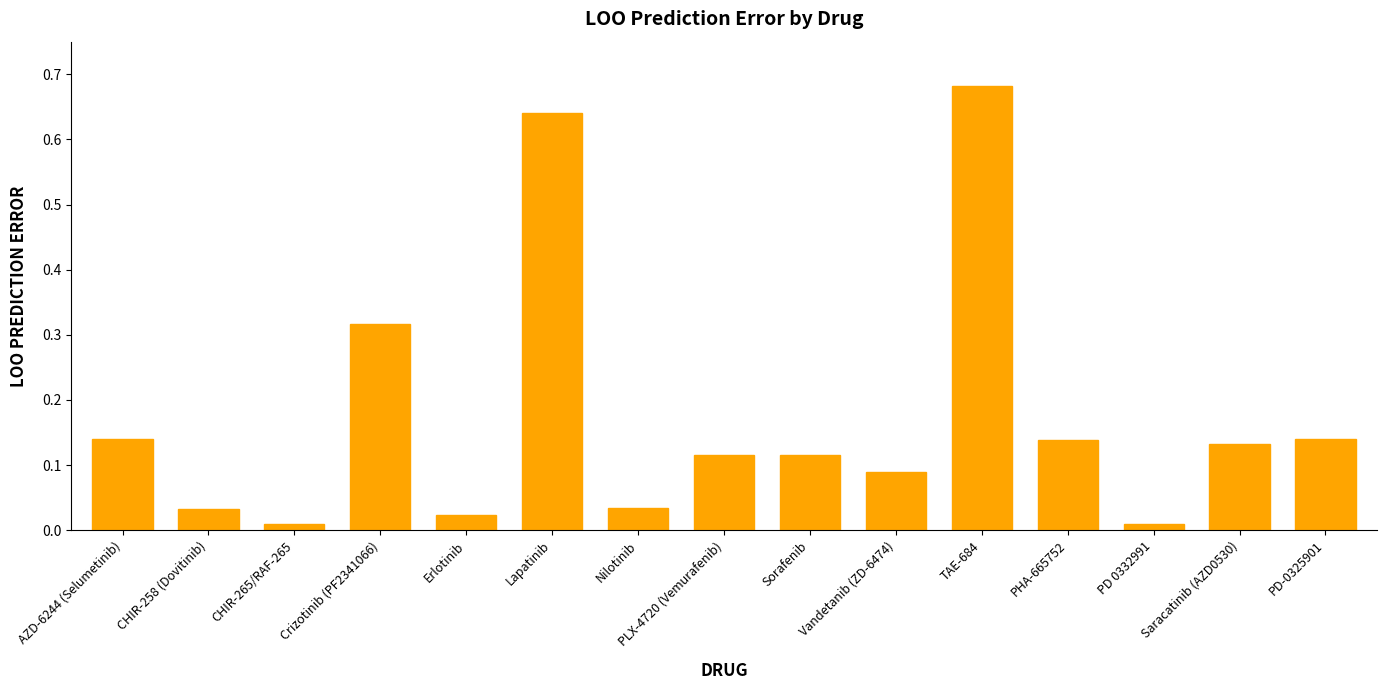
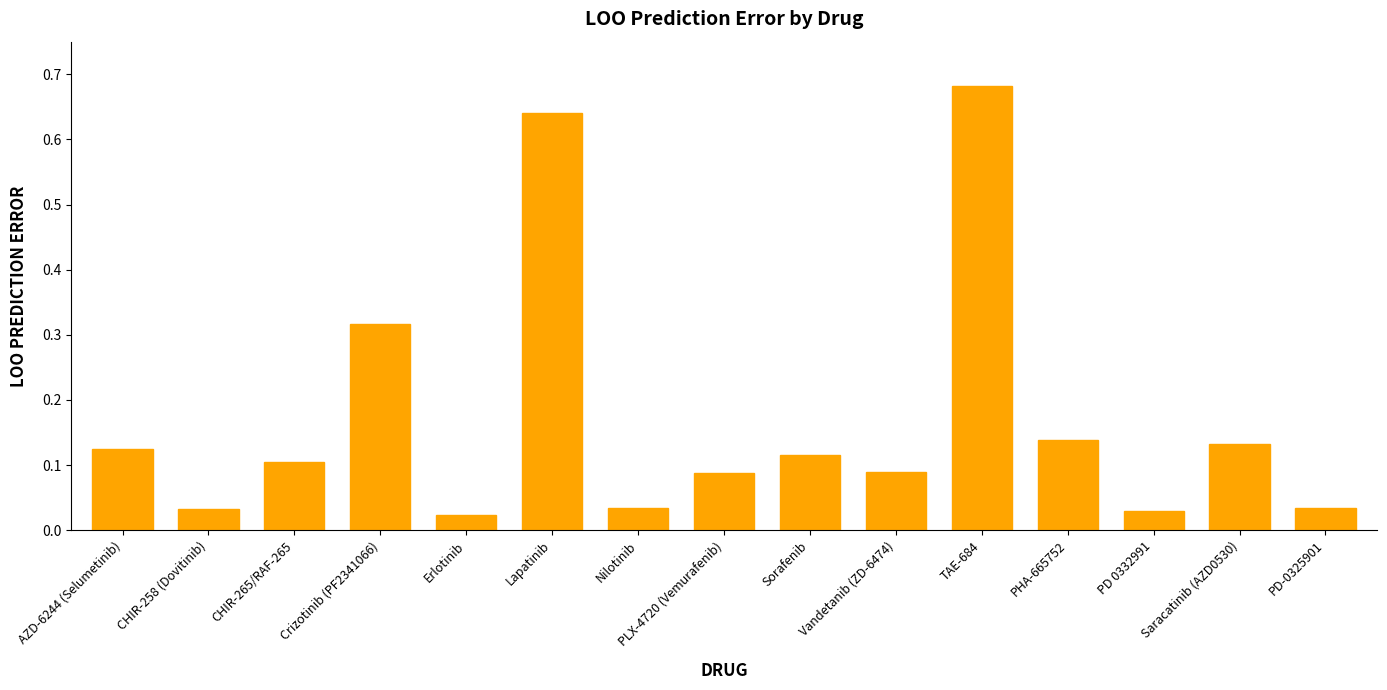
  {
-   "AZD-6244 (Selumetinib)": 0.14,
+   "AZD-6244 (Selumetinib)": 0.12,
    "CHIR-258 (Dovitinib)": 0.03,
-   "CHIR-265/RAF-265": 0.01,
+   "CHIR-265/RAF-265": 0.10,
    "Crizotinib (PF2341066)": 0.32,
    "Erlotinib": 0.02,
    "Lapatinib": 0.64,
    "Nilotinib": 0.03,
-   "PLX-4720 (Vemurafenib)": 0.12,
+   "PLX-4720 (Vemurafenib)": 0.09,
    "Sorafenib": 0.12,
    "Vandetanib (ZD-6474)": 0.09,
    "TAE-684": 0.68,
    "PHA-665752": 0.14,
-   "PD 0332991": 0.01,
+   "PD 0332991": 0.03,
    "Saracatinib (AZD0530)": 0.13,
-   "PD-0325901": 0.14
+   "PD-0325901": 0.03
  }
